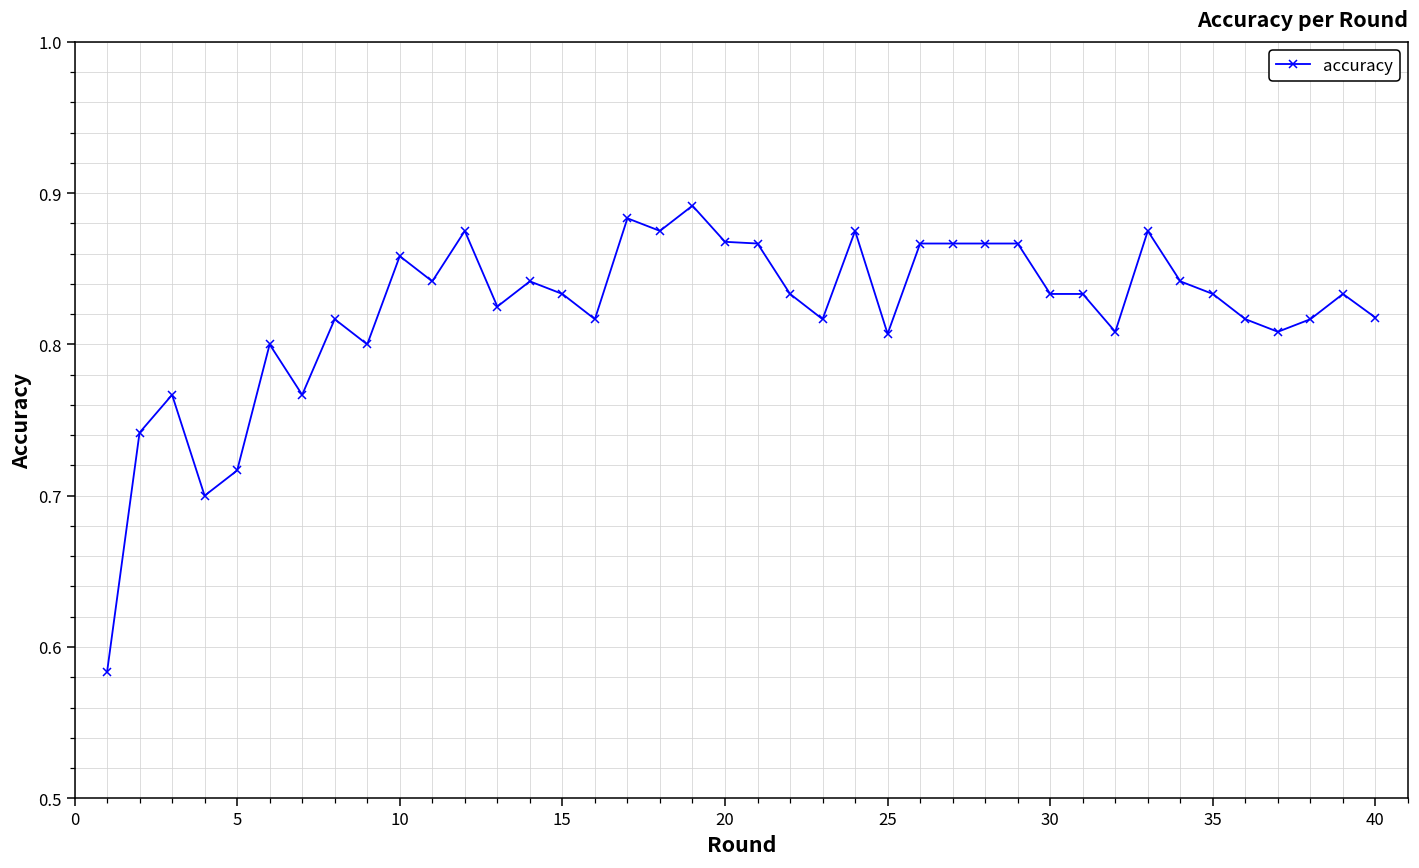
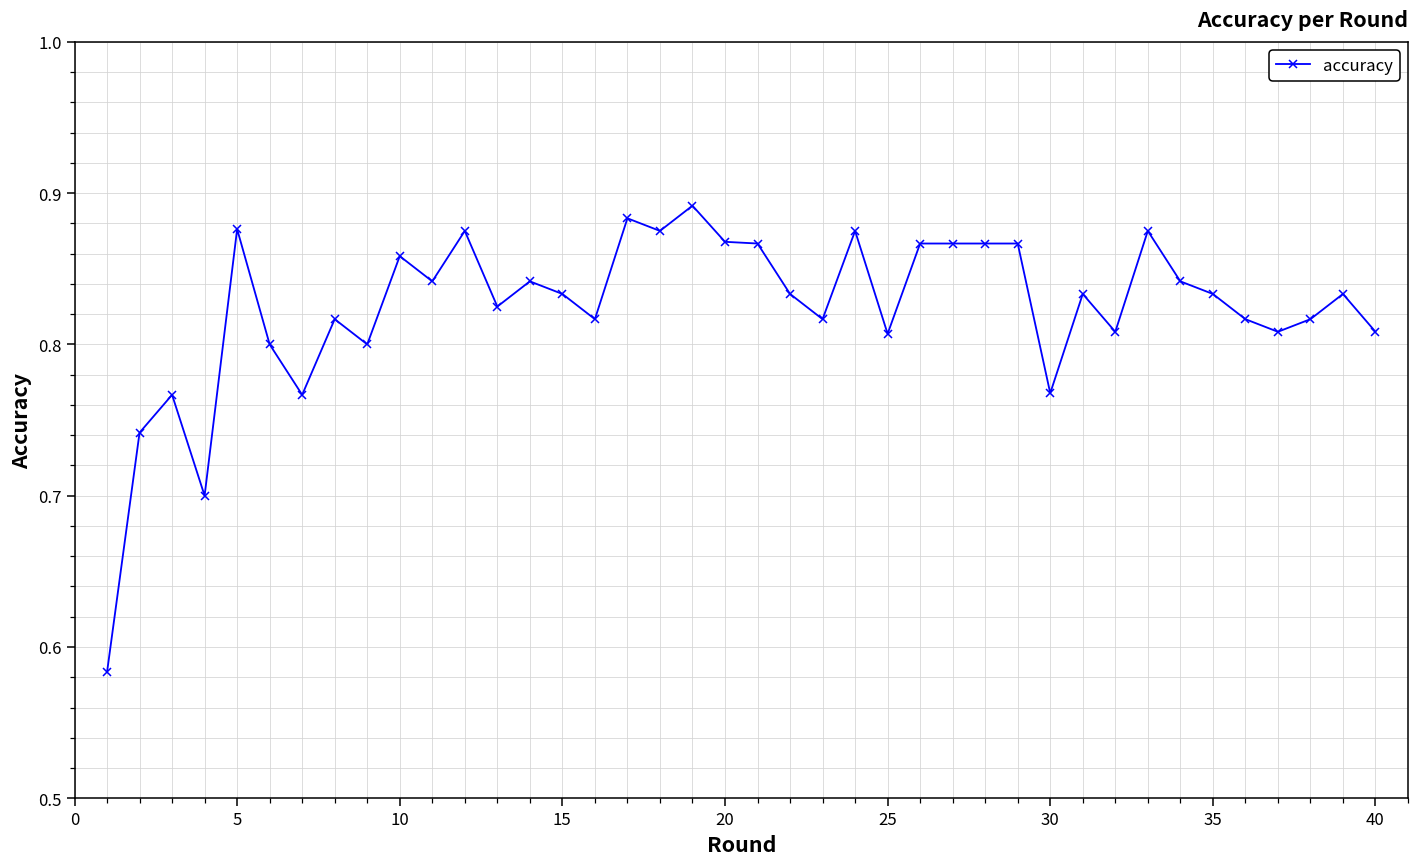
  {
-   "5": 0.717,
+   "5": 0.876,
    "10": 0.858,
    "15": 0.833,
    "20": 0.868,
    "25": 0.807,
-   "30": 0.833,
+   "30": 0.768,
    "35": 0.833,
-   "40": 0.818
+   "40": 0.808
  }
